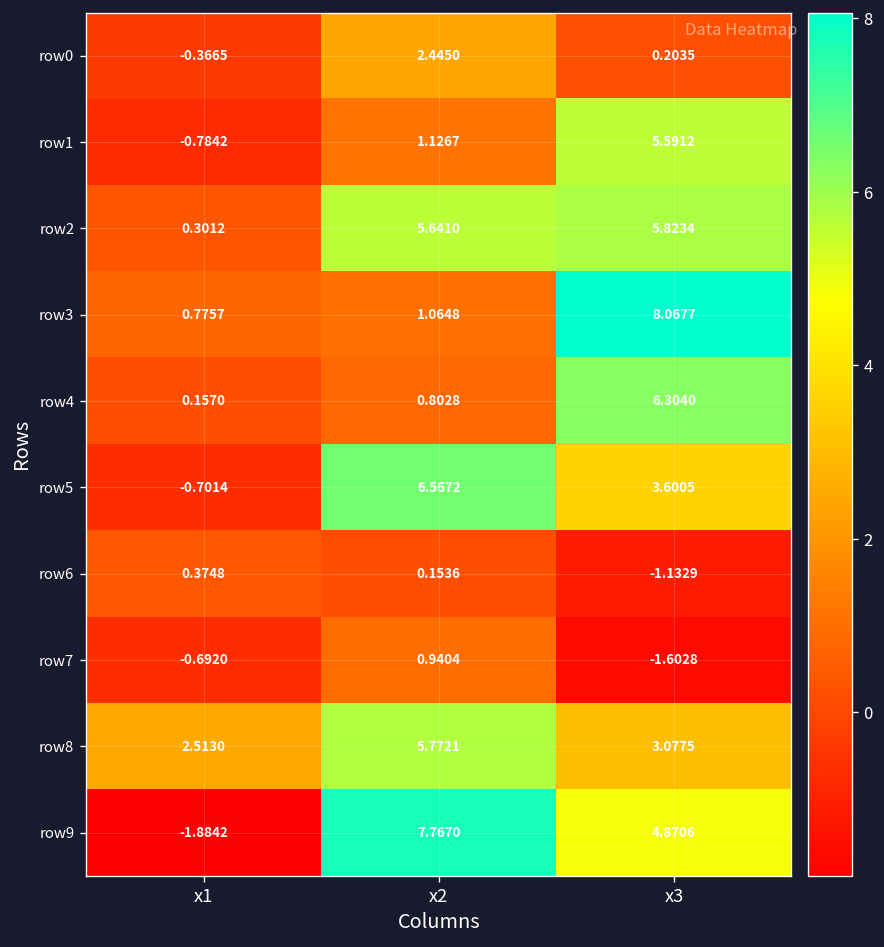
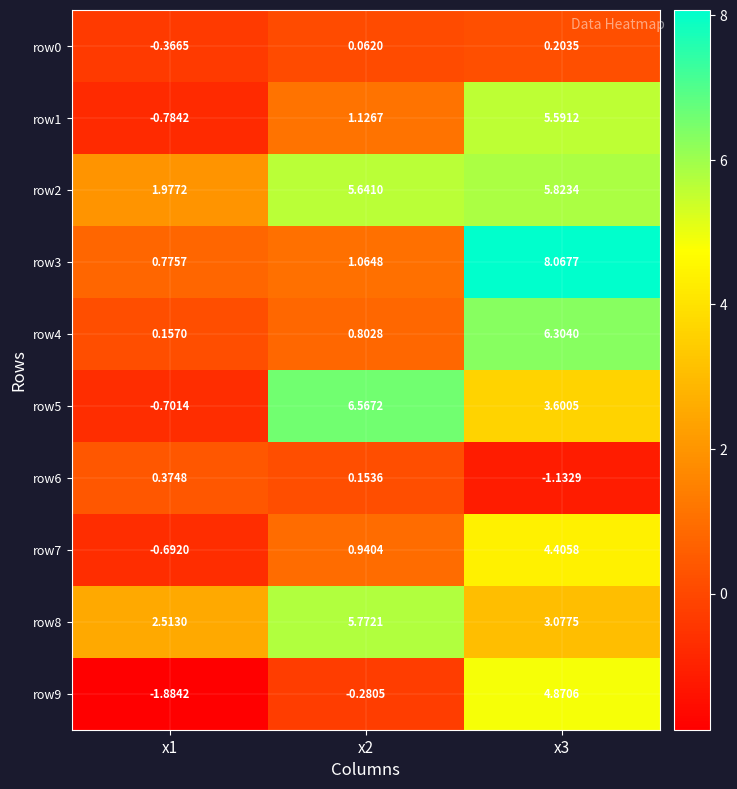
  {
    "row0": {
      "x1": -0.3665,
-     "x2": 2.4450,
+     "x2": 0.0620,
      "x3": 0.2035
    },
    "row1": {
      "x1": -0.7842,
      "x2": 1.1267,
      "x3": 5.5912
    },
    "row2": {
-     "x1": 0.3012,
+     "x1": 1.9772,
      "x2": 5.6410,
      "x3": 5.8234
    },
    "row3": {
      "x1": 0.7757,
      "x2": 1.0648,
      "x3": 8.0677
    },
    "row4": {
      "x1": 0.1570,
      "x2": 0.8028,
      "x3": 6.3040
    },
    "row5": {
      "x1": -0.7014,
      "x2": 6.5672,
      "x3": 3.6005
    },
    "row6": {
      "x1": 0.3748,
      "x2": 0.1536,
      "x3": -1.1329
    },
    "row7": {
      "x1": -0.6920,
      "x2": 0.9404,
-     "x3": -1.6028
+     "x3": 4.4058
    },
    "row8": {
      "x1": 2.5130,
      "x2": 5.7721,
      "x3": 3.0775
    },
    "row9": {
      "x1": -1.8842,
-     "x2": 7.7670,
+     "x2": -0.2805,
      "x3": 4.8706
    }
  }
